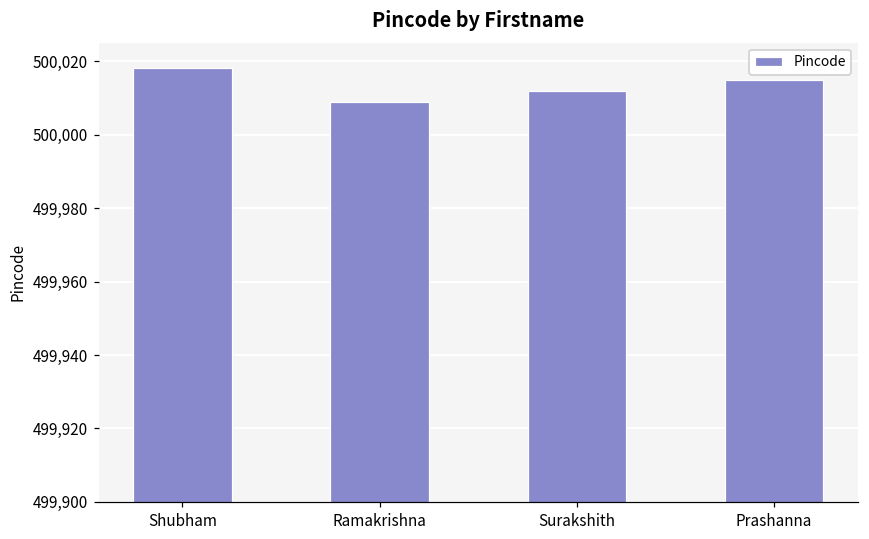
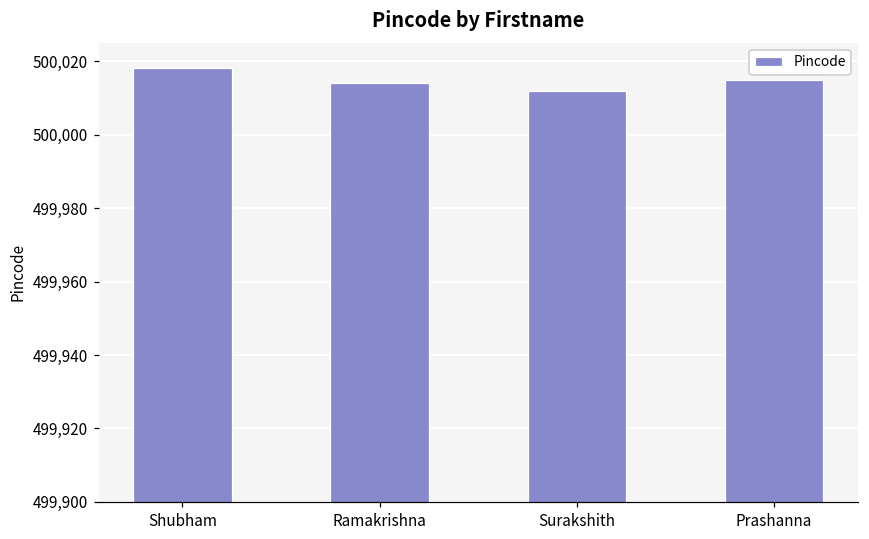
  {
    "Shubham": "500,018",
-   "Ramakrishna": "500,009",
+   "Ramakrishna": "500,014",
    "Surakshith": "500,012",
    "Prashanna": "500,015"
  }
